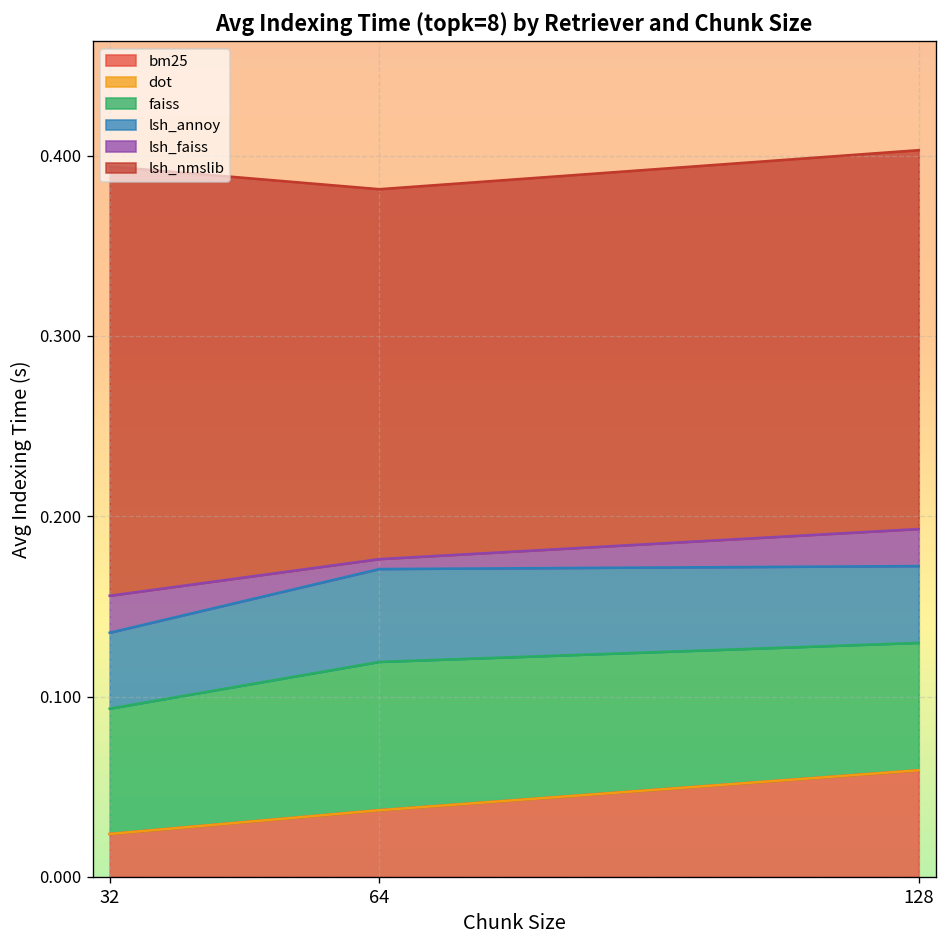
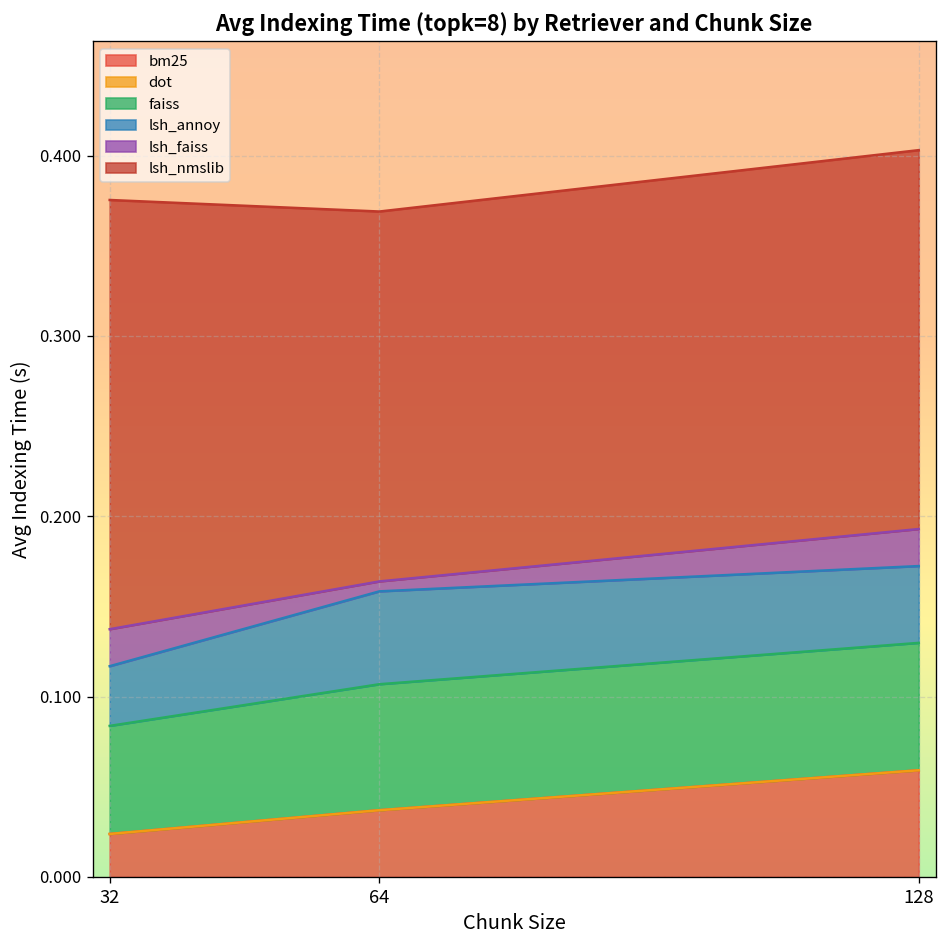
  {
    "dot": {
      "32": 0.024,
      "64": 0.037
    },
    "faiss": {
-     "32": 0.069,
-     "64": 0.082,
+     "32": 0.060,
+     "64": 0.070,
      "128": 0.071
    },
    "lsh_annoy": {
-     "32": 0.042,
+     "32": 0.033,
      "64": 0.052,
      "128": 0.043
    },
    "lsh_faiss": {
      "32": 0.021,
      "64": 0.006,
      "128": 0.021
    },
    "lsh_nmslib": {
      "64": 0.205,
      "128": 0.210
    }
  }
